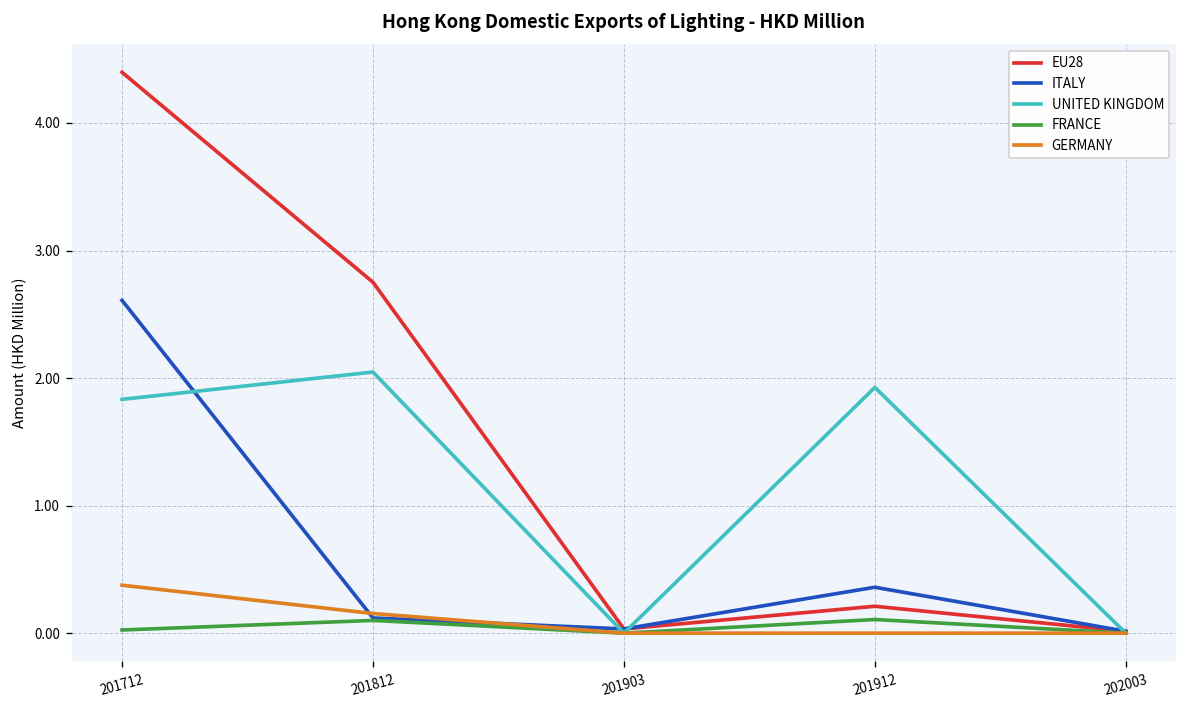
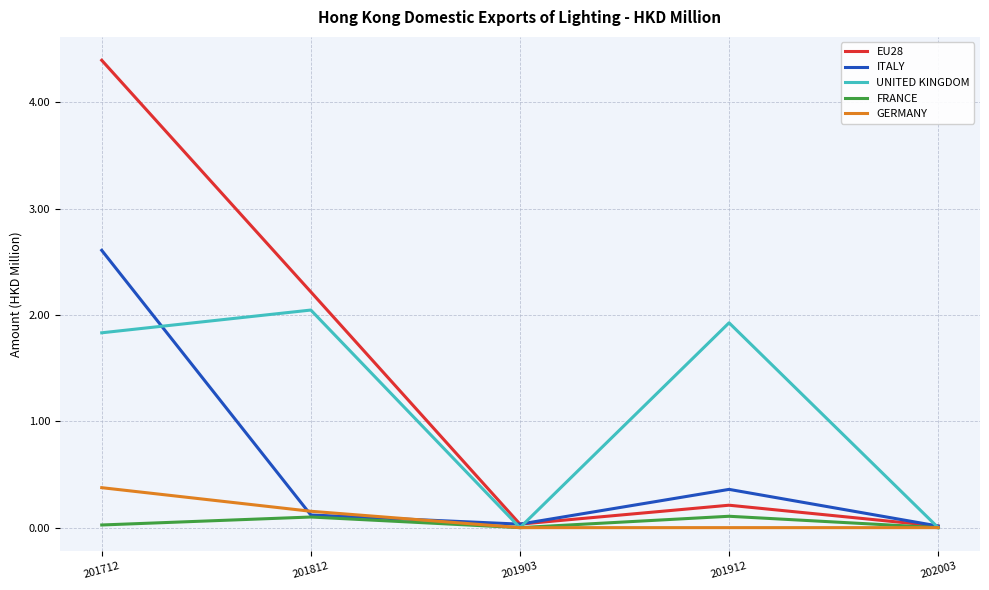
  {
    "EU28": {
      "201712": 4.40,
-     "201812": 2.75,
+     "201812": 2.22,
      "201912": 0.21
    },
    "ITALY": {
      "201712": 2.61,
      "201912": 0.36
    },
    "UNITED KINGDOM": {
      "201712": 1.83,
      "201812": 2.05,
      "201912": 1.93
    },
    "FRANCE": {
      "201712": 0.03,
      "201912": 0.11
    },
    "GERMANY": {
      "201712": 0.38,
      "201812": 0.15,
      "201912": 0.00
    }
  }
